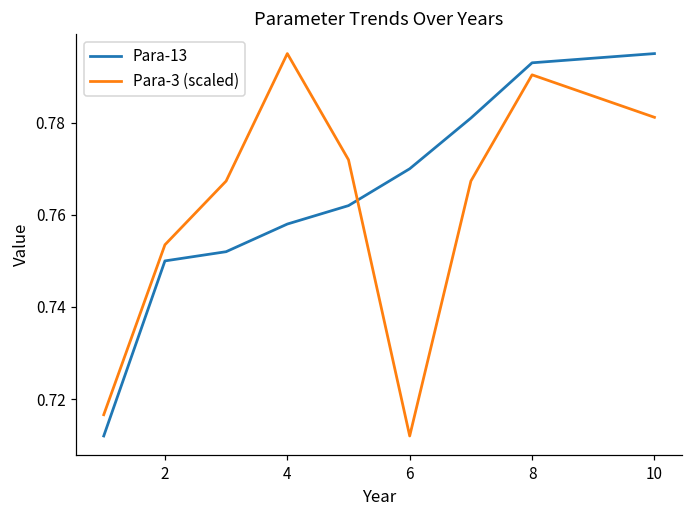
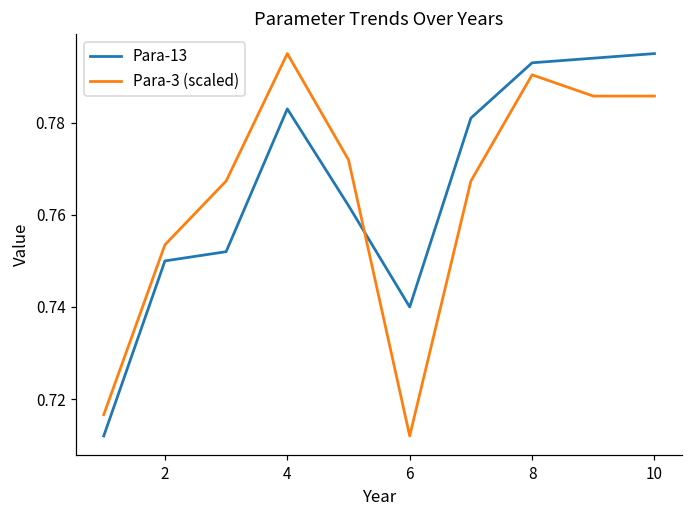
  {
    "Para-13": {
      "2": 0.750,
-     "4": 0.758,
-     "6": 0.77,
+     "4": 0.783,
+     "6": 0.74,
      "8": 0.793,
      "10": 0.795
    },
    "Para-3 (scaled)": {
      "2": 0.754,
      "4": 0.795,
      "6": 0.712,
      "8": 0.790,
-     "10": 0.781
+     "10": 0.786
    }
  }
